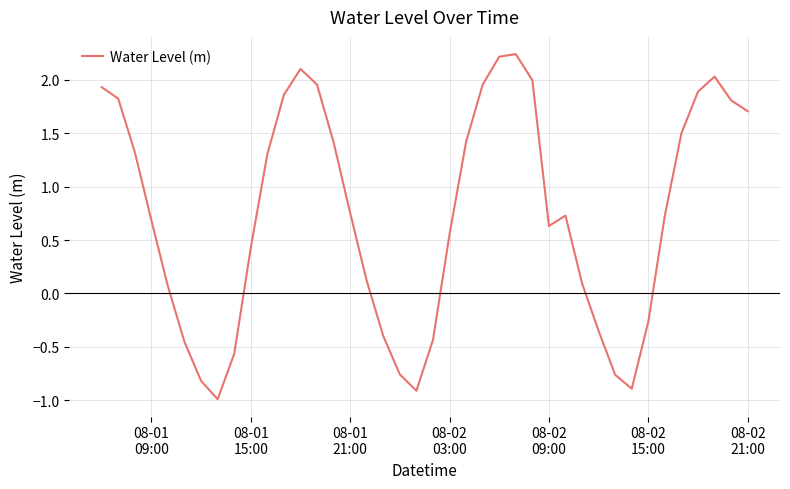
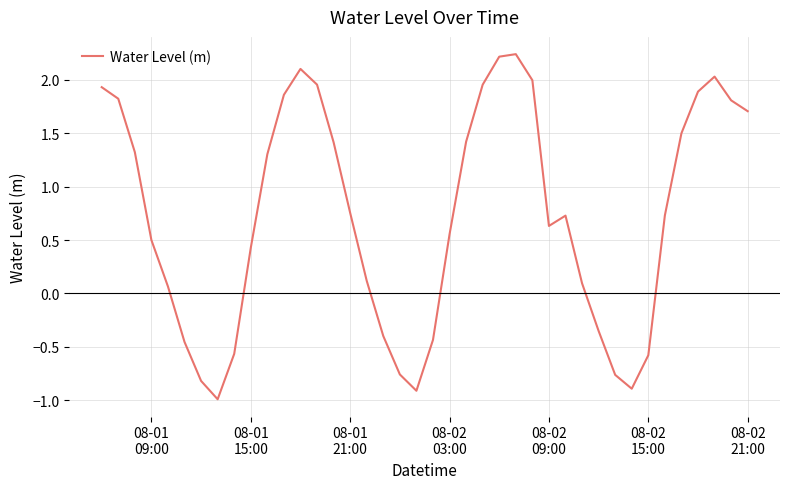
  {
-   "08-01 09:00": 0.68,
+   "08-01 09:00": 0.50,
    "08-01 15:00": 0.43,
    "08-01 21:00": 0.75,
    "08-02 03:00": 0.55,
    "08-02 09:00": 0.63,
-   "08-02 15:00": -0.26,
+   "08-02 15:00": -0.58,
    "08-02 21:00": 1.71
  }
